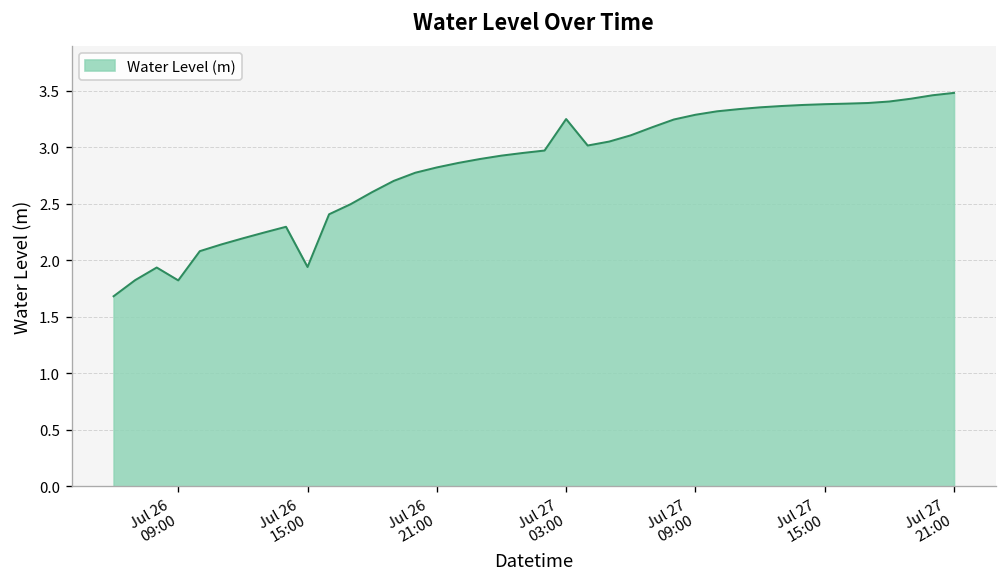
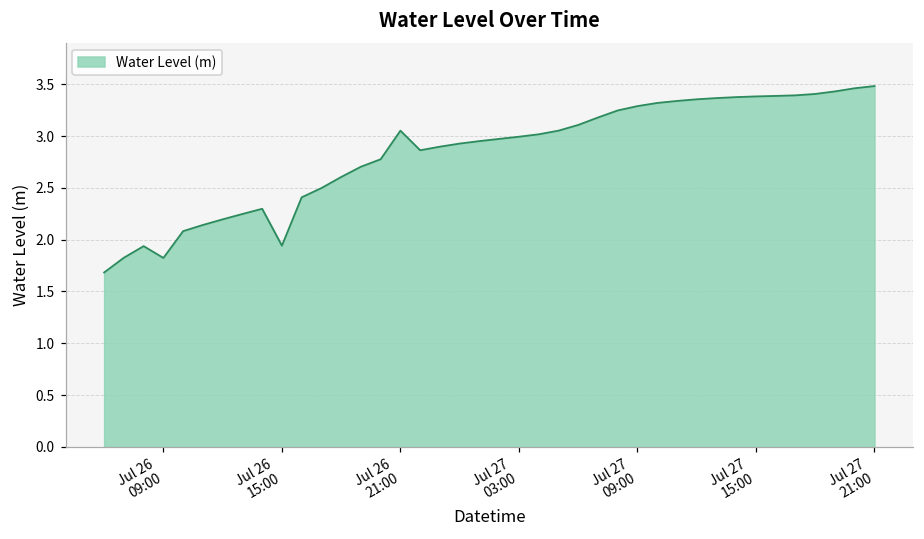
  {
    "Jul 26 09:00": 1.8,
    "Jul 26 15:00": 1.9,
-   "Jul 26 21:00": 2.8,
-   "Jul 27 03:00": 3.3,
+   "Jul 26 21:00": 3.1,
+   "Jul 27 03:00": 3.0,
    "Jul 27 09:00": 3.3,
    "Jul 27 15:00": 3.4,
    "Jul 27 21:00": 3.5
  }
